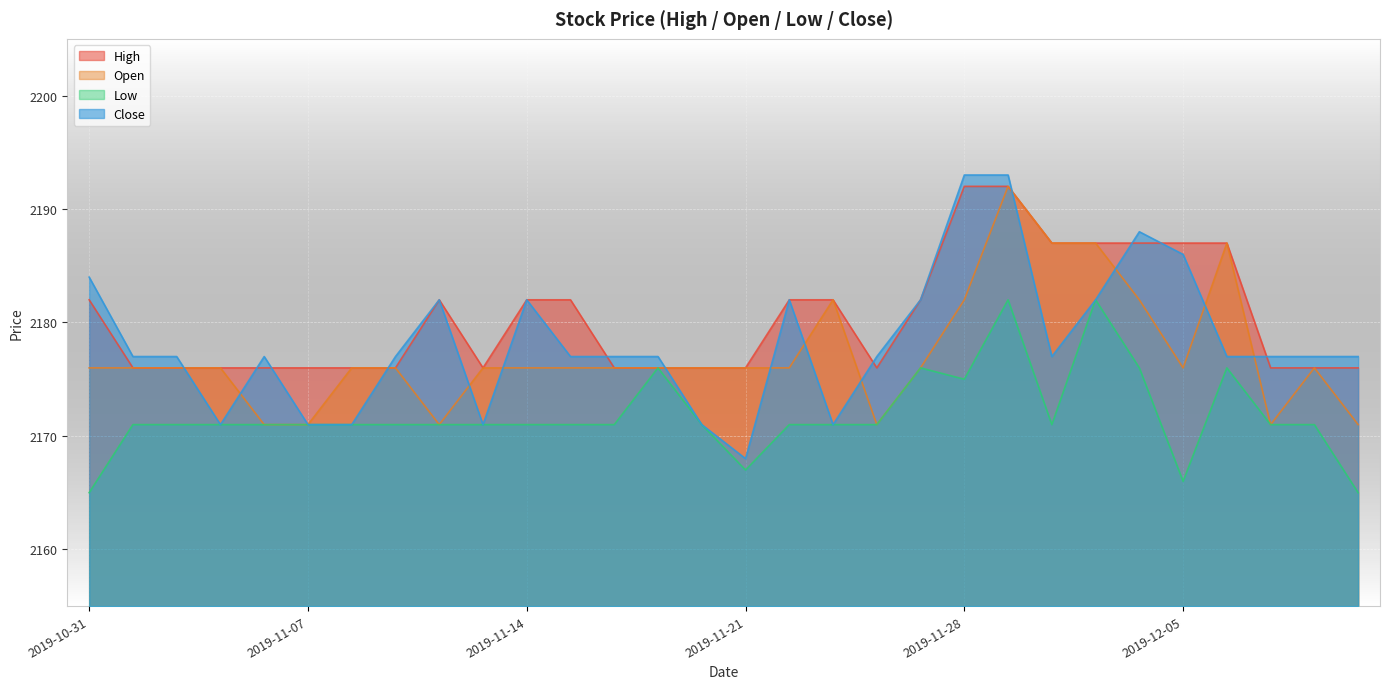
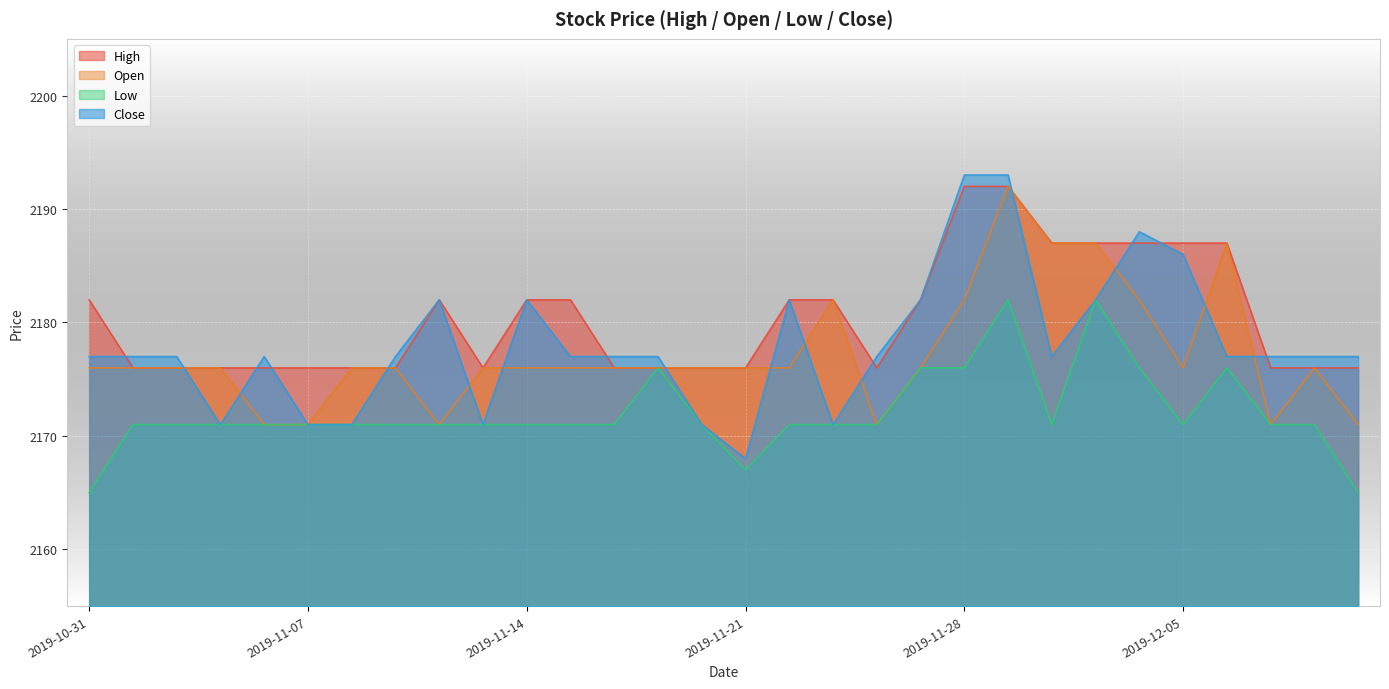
  {
    "Low": {
      "2019-10-31": 2165,
      "2019-11-14": 2171,
      "2019-11-21": 2167,
-     "2019-11-28": 2175,
-     "2019-12-05": 2166
+     "2019-11-28": 2176,
+     "2019-12-05": 2171
    },
    "Close": {
-     "2019-10-31": 2184,
+     "2019-10-31": 2177,
      "2019-11-21": 2168,
      "2019-11-28": 2193,
      "2019-12-05": 2186
    }
  }
